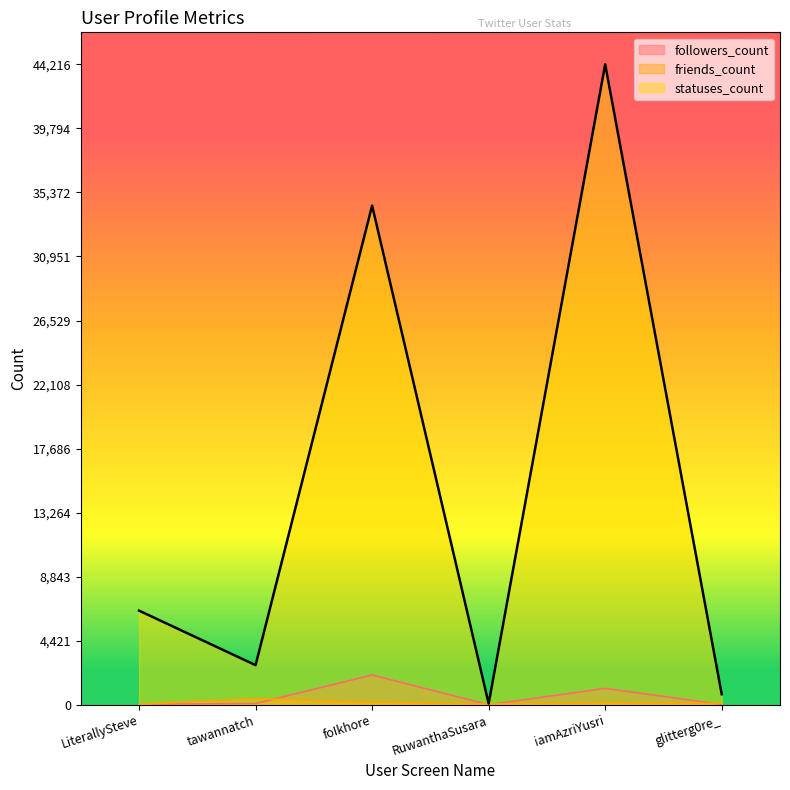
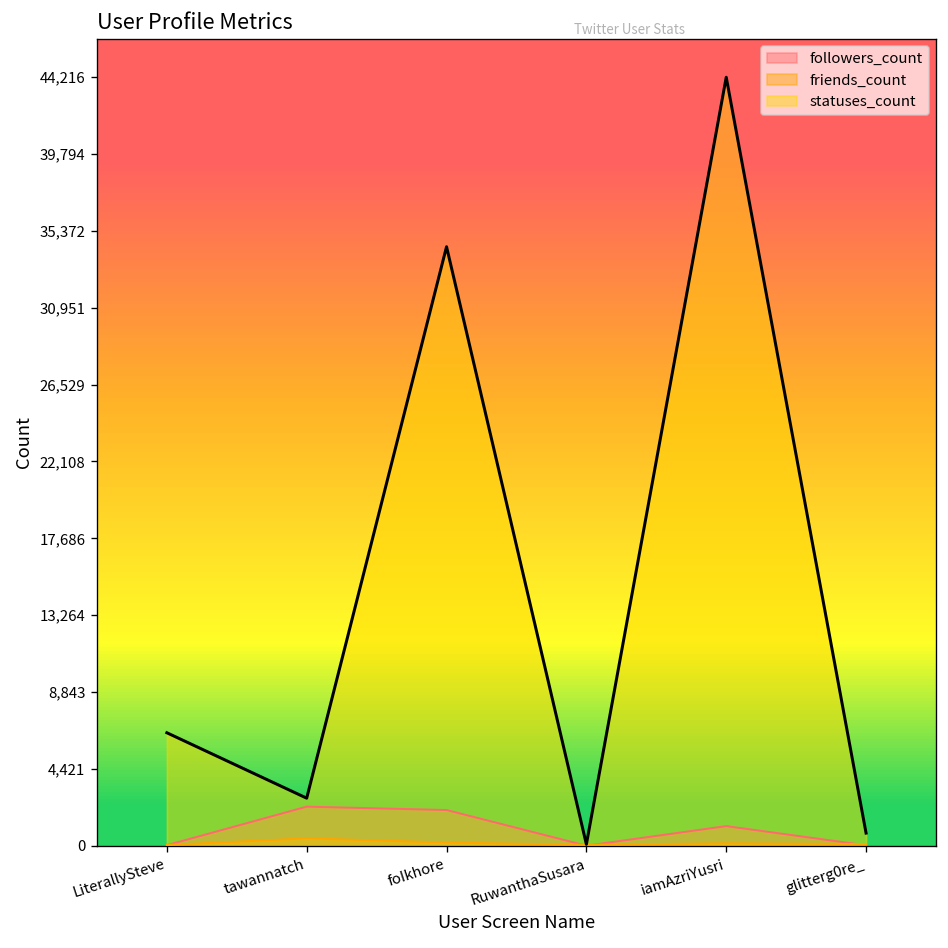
  {
    "followers_count": {
-     "tawannatch": "100",
+     "tawannatch": "2,300",
      "foIkhore": "2,100",
      "iamAzriYusri": "1,100"
    }
  }
